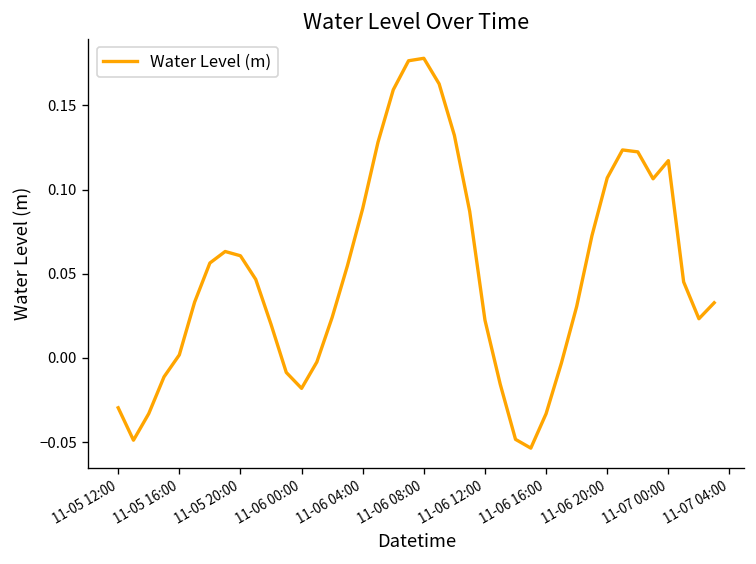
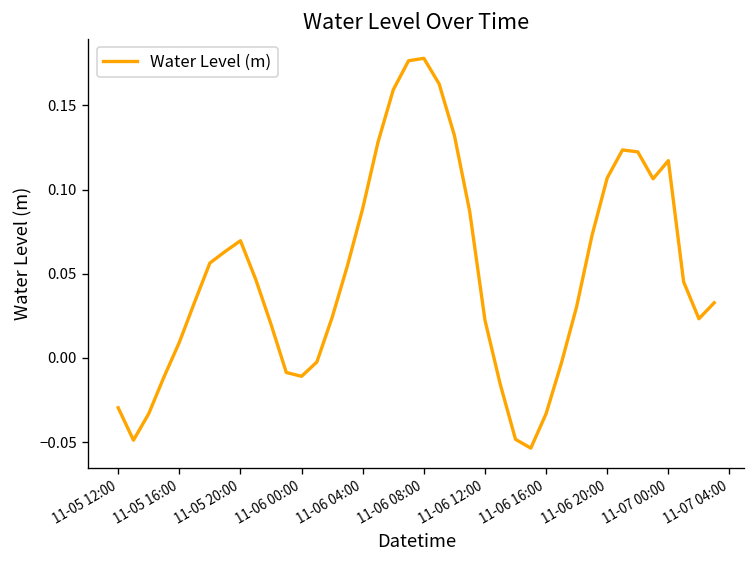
  {
    "11-05 12:00": -0.030,
-   "11-05 16:00": 0.002,
-   "11-05 20:00": 0.061,
-   "11-06 00:00": -0.018,
+   "11-05 16:00": 0.009,
+   "11-05 20:00": 0.070,
+   "11-06 00:00": -0.011,
    "11-06 04:00": 0.089,
    "11-06 08:00": 0.178,
    "11-06 12:00": 0.022,
    "11-06 16:00": -0.033,
    "11-06 20:00": 0.107,
    "11-07 00:00": 0.117
  }
